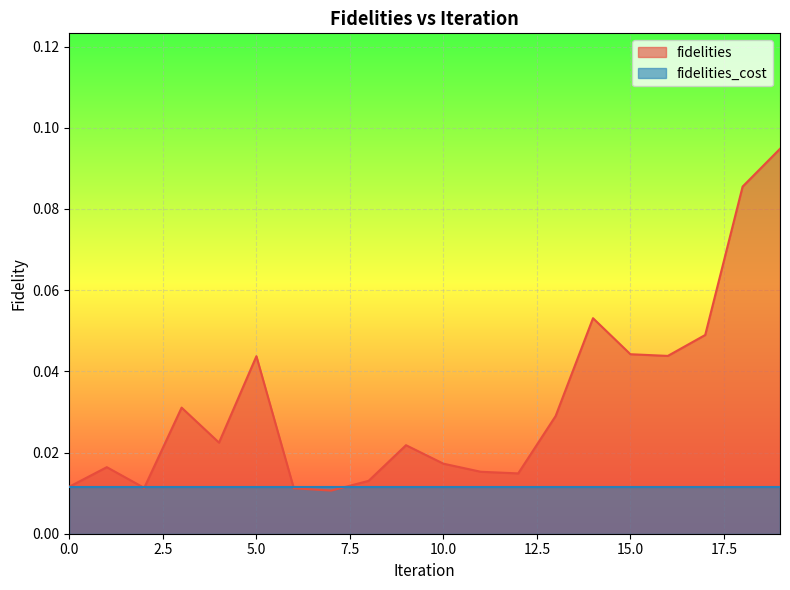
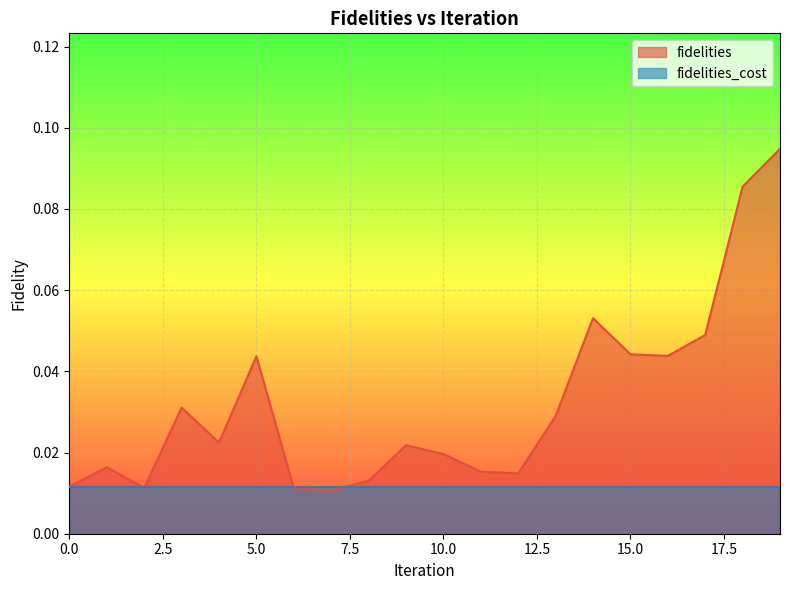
  {
    "fidelities": {
      "5.0": 0.044,
-     "10.0": 0.017,
+     "10.0": 0.020,
      "15.0": 0.044
    },
    "fidelities_cost": {
      "5.0": 0.012,
      "10.0": 0.012,
      "15.0": 0.012
    }
  }
